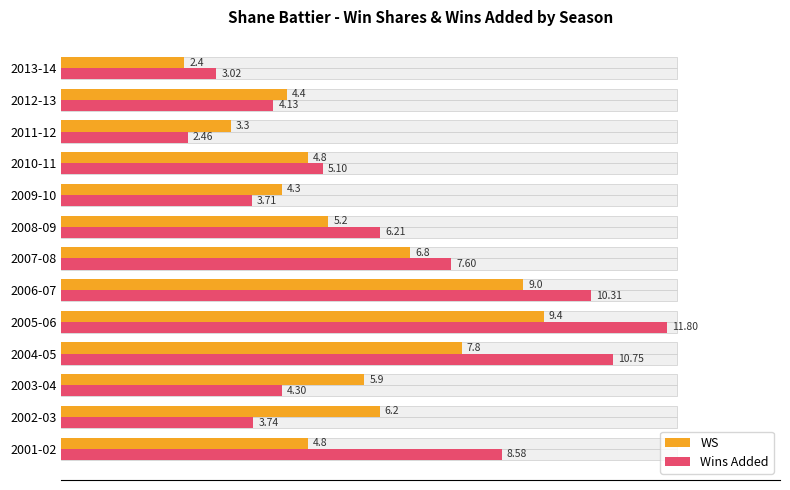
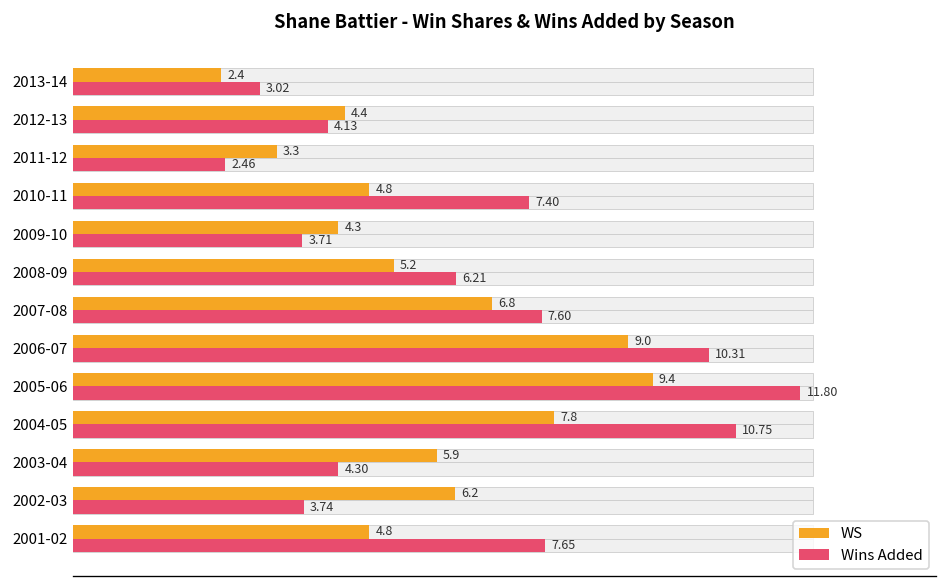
  {
    "Wins Added": {
-     "2010-11": 5.10,
-     "2001-02": 8.58
+     "2010-11": 7.40,
+     "2001-02": 7.65
    }
  }
